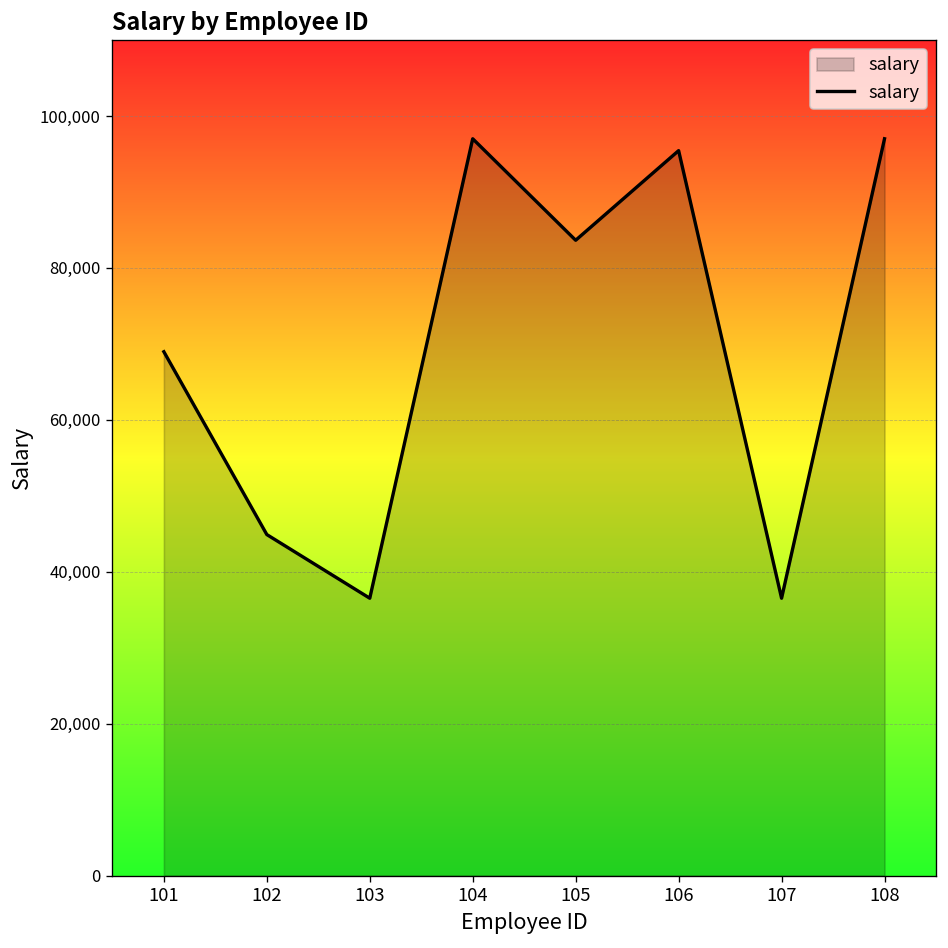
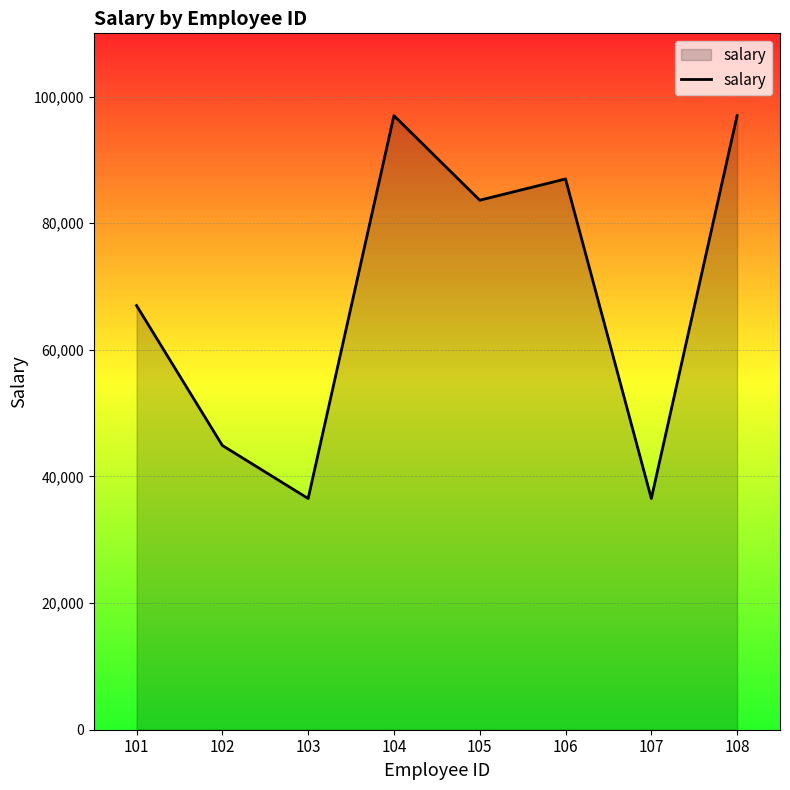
  {
-   "101": "69,000",
+   "101": "67,000",
    "102": "45,000",
    "103": "37,000",
    "104": "97,000",
    "105": "84,000",
-   "106": "95,000",
+   "106": "87,000",
    "107": "37,000",
    "108": "97,000"
  }
